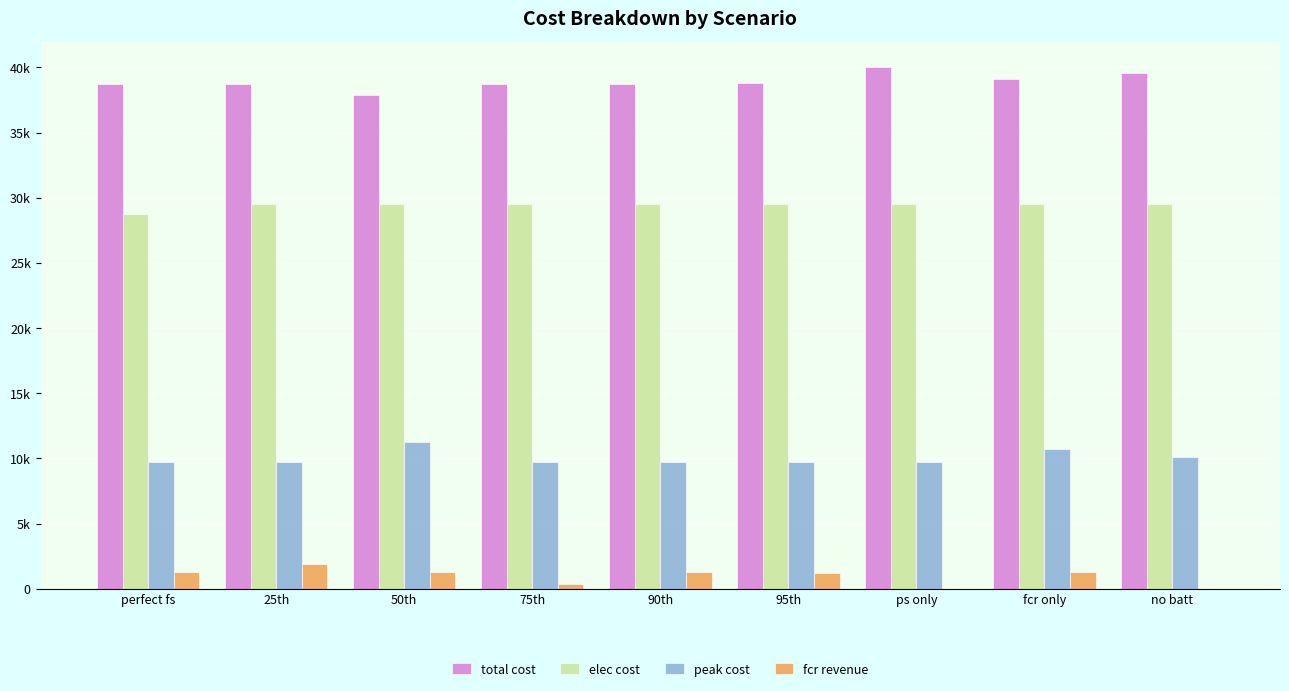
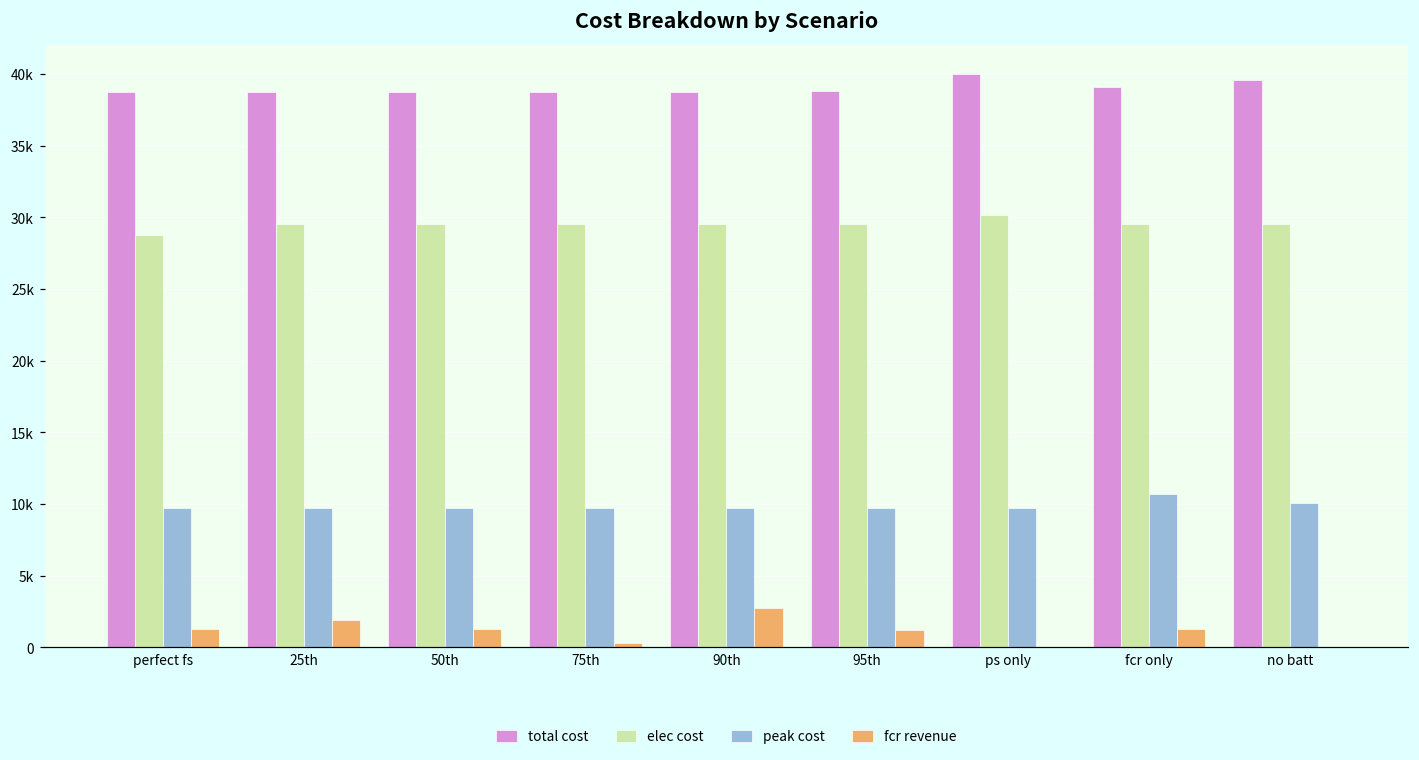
  {
    "total cost": {
      "perfect fs": 38700,
      "25th": 38700,
-     "50th": 37900,
+     "50th": 38700,
      "75th": 38700,
      "90th": 38700,
      "95th": 38800,
      "ps only": 40000,
      "fcr only": 39100,
      "no batt": 39600
    },
    "elec cost": {
      "perfect fs": 28700,
      "25th": 29500,
      "50th": 29500,
      "75th": 29500,
      "90th": 29500,
      "95th": 29500,
-     "ps only": 29500,
+     "ps only": 30200,
      "fcr only": 29500,
      "no batt": 29500
    },
    "peak cost": {
      "perfect fs": 9700,
      "25th": 9700,
-     "50th": 11200,
+     "50th": 9700,
      "75th": 9700,
      "90th": 9700,
      "95th": 9700,
      "ps only": 9700,
      "fcr only": 10700,
      "no batt": 10100
    },
    "fcr revenue": {
      "perfect fs": 1300,
      "25th": 1900,
      "50th": 1300,
      "75th": 300,
-     "90th": 1300,
+     "90th": 2800,
      "95th": 1200,
      "ps only": 0,
      "fcr only": 1300,
      "no batt": 0
    }
  }
